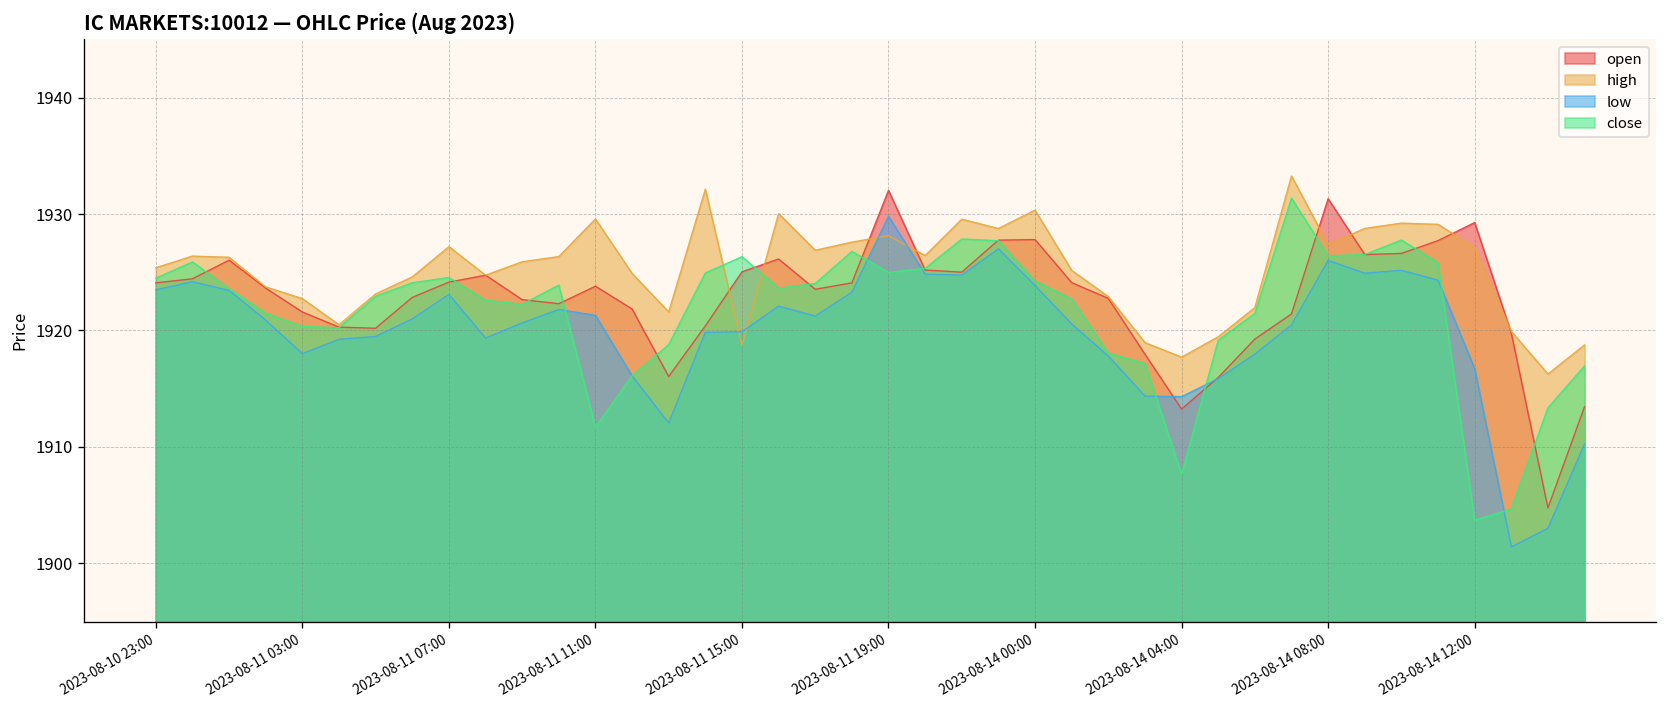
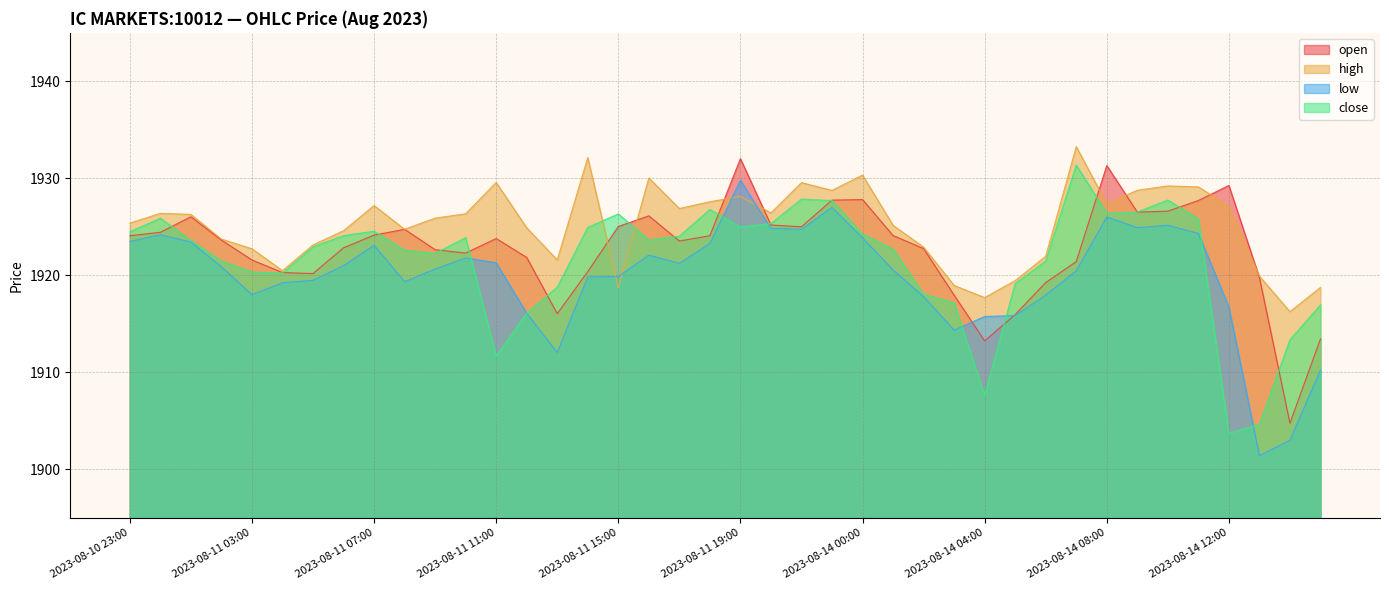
  {
    "open": {
      "2023-08-10 23:00": 1924,
      "2023-08-11 03:00": 1922,
      "2023-08-11 07:00": 1924,
      "2023-08-11 11:00": 1924,
      "2023-08-11 15:00": 1925,
      "2023-08-11 19:00": 1932,
      "2023-08-14 00:00": 1928,
      "2023-08-14 04:00": 1913,
      "2023-08-14 08:00": 1931,
      "2023-08-14 12:00": 1929
    },
    "high": {
      "2023-08-10 23:00": 1925,
      "2023-08-11 03:00": 1923,
      "2023-08-11 07:00": 1927,
      "2023-08-11 11:00": 1930,
      "2023-08-11 15:00": 1919,
      "2023-08-11 19:00": 1928,
      "2023-08-14 00:00": 1930,
      "2023-08-14 04:00": 1918,
      "2023-08-14 08:00": 1927,
      "2023-08-14 12:00": 1927
    },
    "low": {
      "2023-08-10 23:00": 1923,
      "2023-08-11 03:00": 1918,
      "2023-08-11 07:00": 1923,
      "2023-08-11 11:00": 1921,
      "2023-08-11 15:00": 1920,
      "2023-08-11 19:00": 1930,
      "2023-08-14 00:00": 1924,
-     "2023-08-14 04:00": 1914,
+     "2023-08-14 04:00": 1916,
      "2023-08-14 08:00": 1926,
      "2023-08-14 12:00": 1917
    },
    "close": {
      "2023-08-10 23:00": 1924,
      "2023-08-11 03:00": 1920,
      "2023-08-11 07:00": 1925,
      "2023-08-11 11:00": 1912,
      "2023-08-11 15:00": 1926,
      "2023-08-11 19:00": 1925,
      "2023-08-14 00:00": 1924,
      "2023-08-14 04:00": 1908,
      "2023-08-14 08:00": 1926,
      "2023-08-14 12:00": 1904
    }
  }
